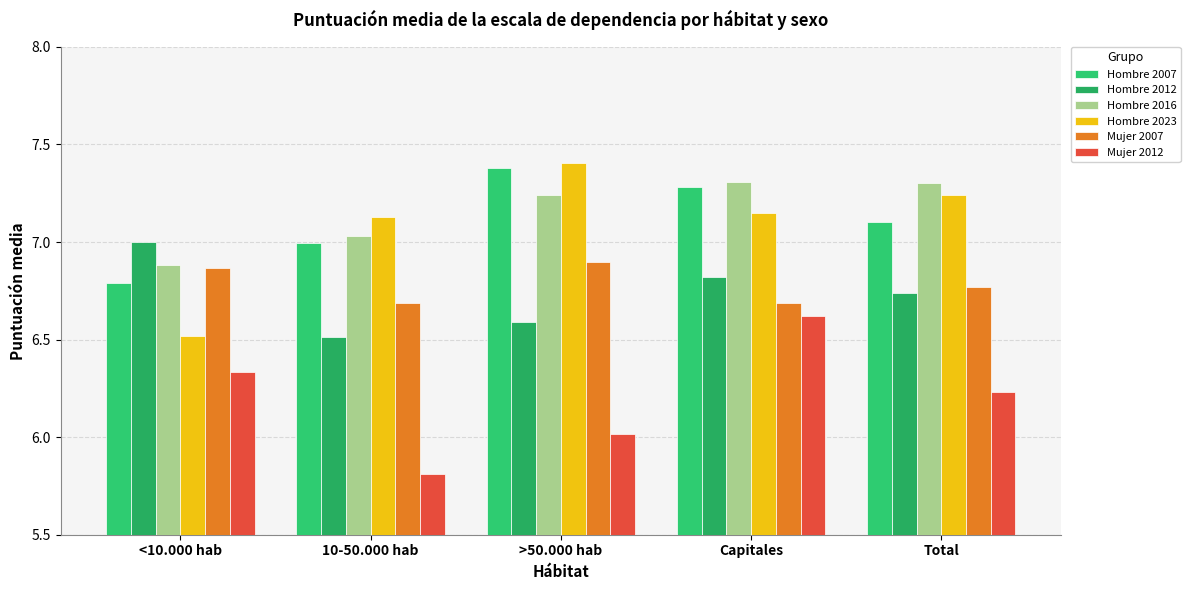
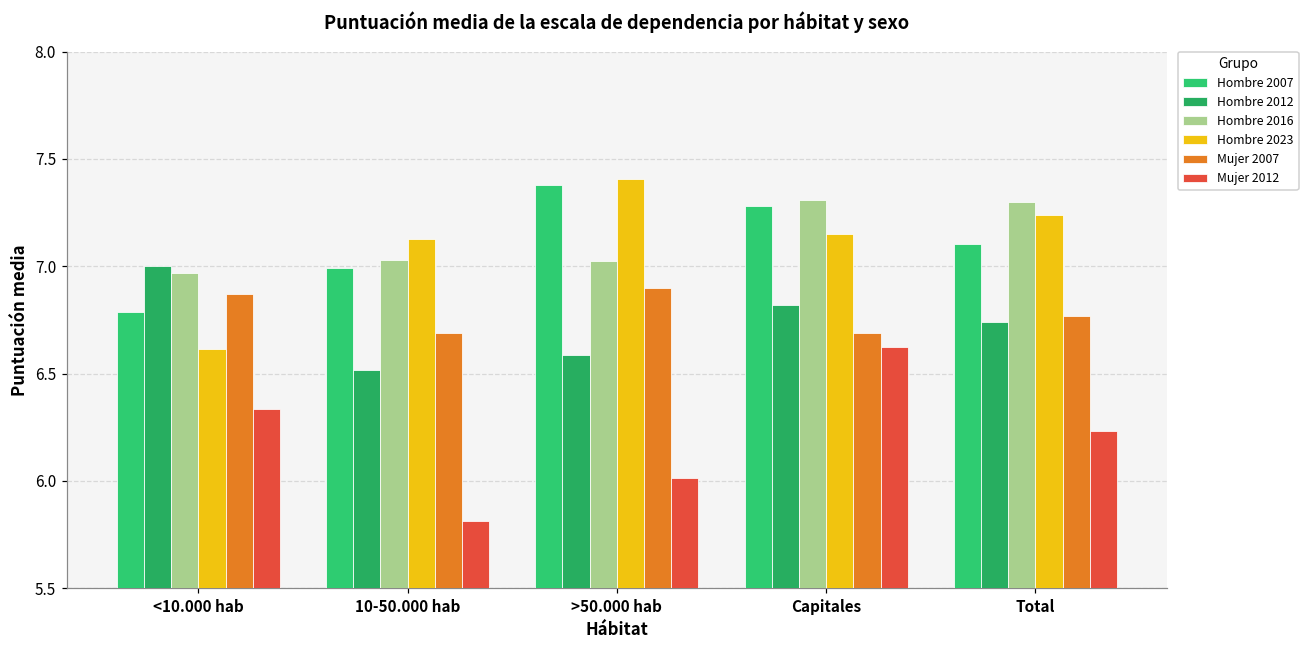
  {
    "Hombre 2016": {
-     "<10.000 hab": 6.88,
+     "<10.000 hab": 6.97,
      "10-50.000 hab": 7.03,
-     ">50.000 hab": 7.24,
+     ">50.000 hab": 7.02,
      "Capitales": 7.31,
      "Total": 7.30
    },
    "Hombre 2023": {
-     "<10.000 hab": 6.52,
+     "<10.000 hab": 6.61,
      "10-50.000 hab": 7.13,
      ">50.000 hab": 7.41,
      "Capitales": 7.15,
      "Total": 7.24
    }
  }
